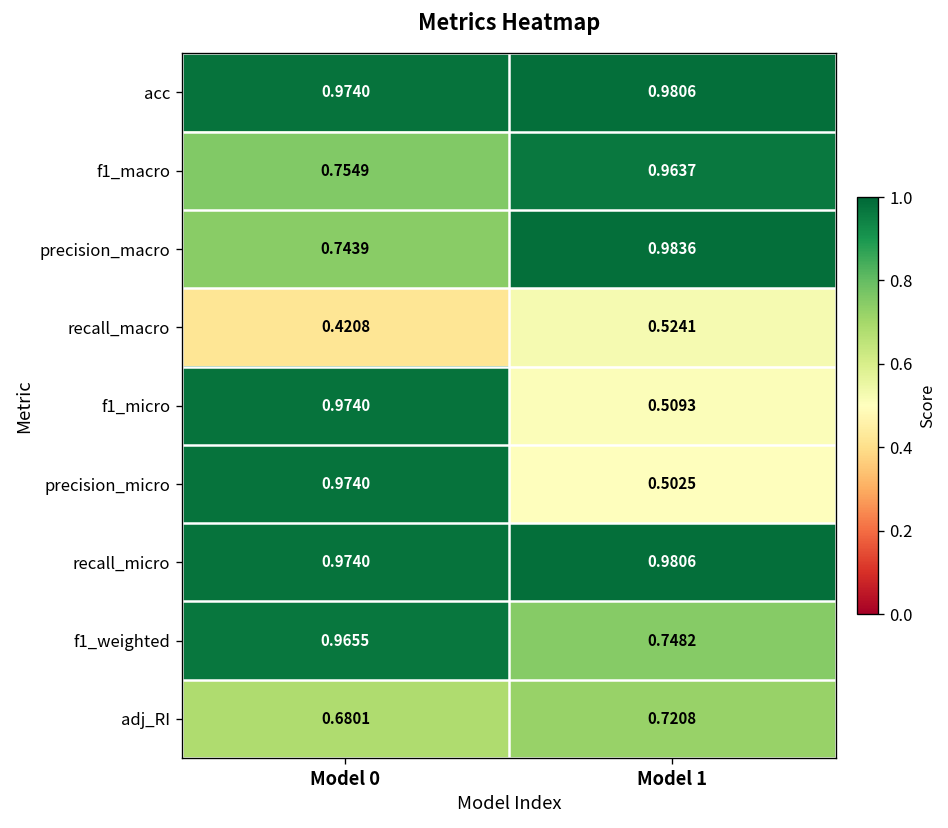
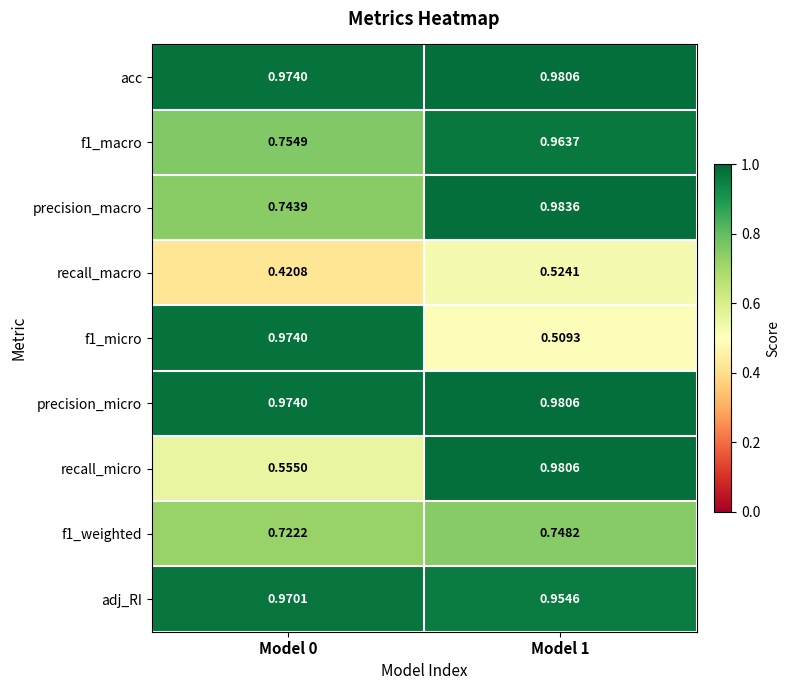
  {
    "acc": {
      "Model 0": 0.9740,
      "Model 1": 0.9806
    },
    "f1_macro": {
      "Model 0": 0.7549,
      "Model 1": 0.9637
    },
    "precision_macro": {
      "Model 0": 0.7439,
      "Model 1": 0.9836
    },
    "recall_macro": {
      "Model 0": 0.4208,
      "Model 1": 0.5241
    },
    "f1_micro": {
      "Model 0": 0.9740,
      "Model 1": 0.5093
    },
    "precision_micro": {
      "Model 0": 0.9740,
-     "Model 1": 0.5025
+     "Model 1": 0.9806
    },
    "recall_micro": {
-     "Model 0": 0.9740,
+     "Model 0": 0.5550,
      "Model 1": 0.9806
    },
    "f1_weighted": {
-     "Model 0": 0.9655,
+     "Model 0": 0.7222,
      "Model 1": 0.7482
    },
    "adj_RI": {
-     "Model 0": 0.6801,
-     "Model 1": 0.7208
+     "Model 0": 0.9701,
+     "Model 1": 0.9546
    }
  }
